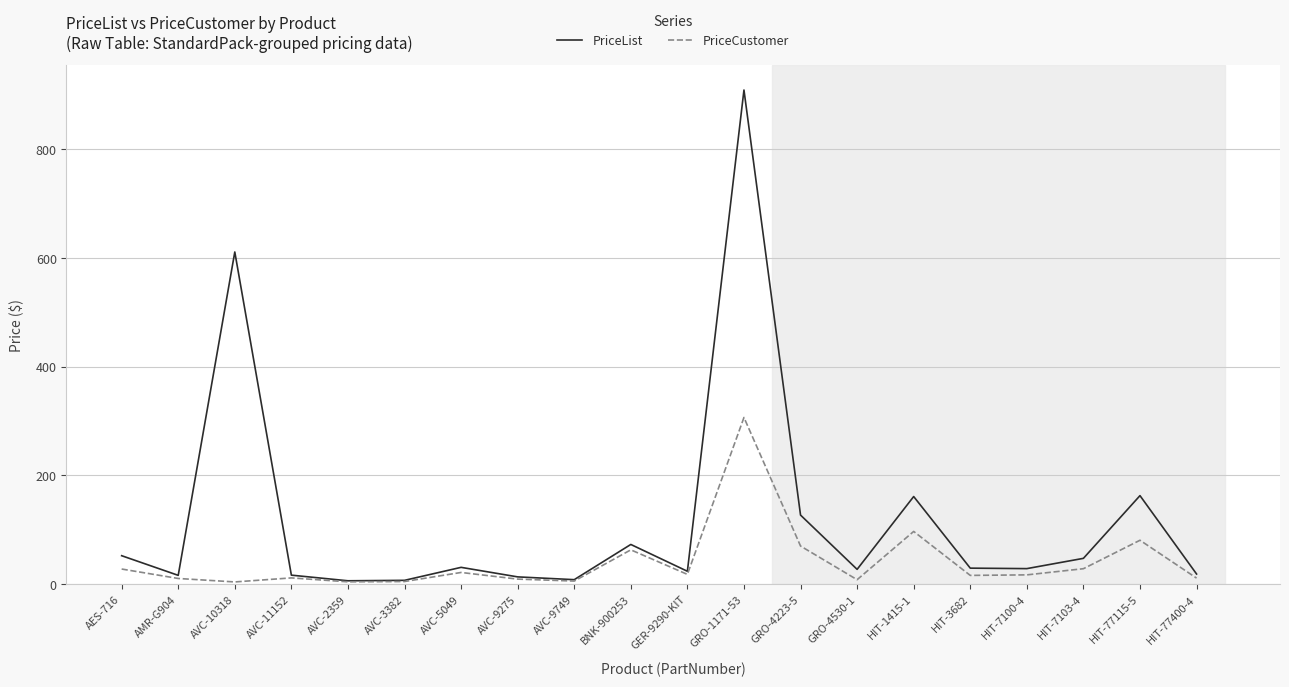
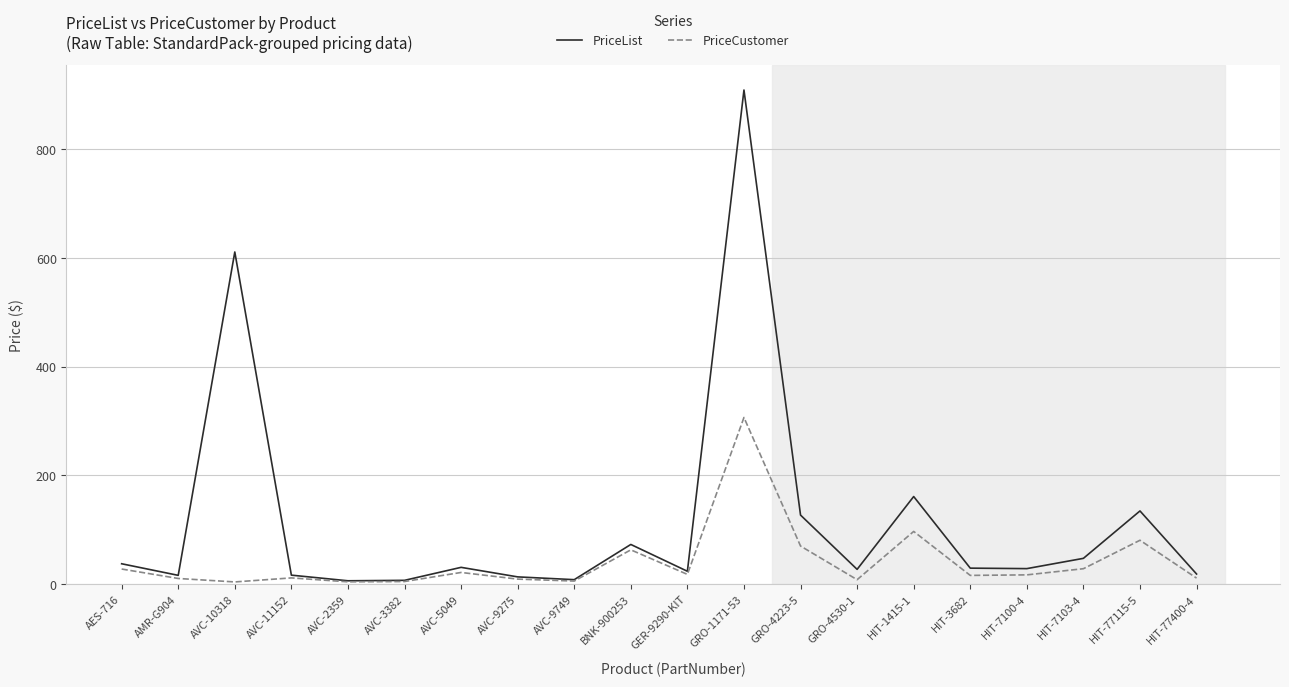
  {
    "PriceList": {
-     "AES-716": 50,
+     "AES-716": 40,
      "AMR-G904": 20,
      "AVC-10318": 610,
      "AVC-11152": 20,
      "AVC-5049": 30,
      "BNK-900253": 70,
      "GER-9290-KIT": 20,
      "GRO-1171-53": 910,
      "GRO-4223-5": 130,
      "GRO-4530-1": 30,
      "HIT-1415-1": 160,
      "HIT-3682": 30,
      "HIT-7100-4": 30,
      "HIT-7103-4": 50,
-     "HIT-77115-5": 160,
+     "HIT-77115-5": 130,
      "HIT-77400-4": 20
    },
    "PriceCustomer": {
      "AES-716": 30,
      "AMR-G904": 10,
      "AVC-10318": 0,
      "AVC-11152": 10,
      "AVC-5049": 20,
      "BNK-900253": 60,
      "GER-9290-KIT": 20,
      "GRO-1171-53": 310,
      "GRO-4223-5": 70,
      "GRO-4530-1": 10,
      "HIT-1415-1": 100,
      "HIT-3682": 20,
      "HIT-7100-4": 20,
      "HIT-7103-4": 30,
      "HIT-77115-5": 80,
      "HIT-77400-4": 10
    }
  }
